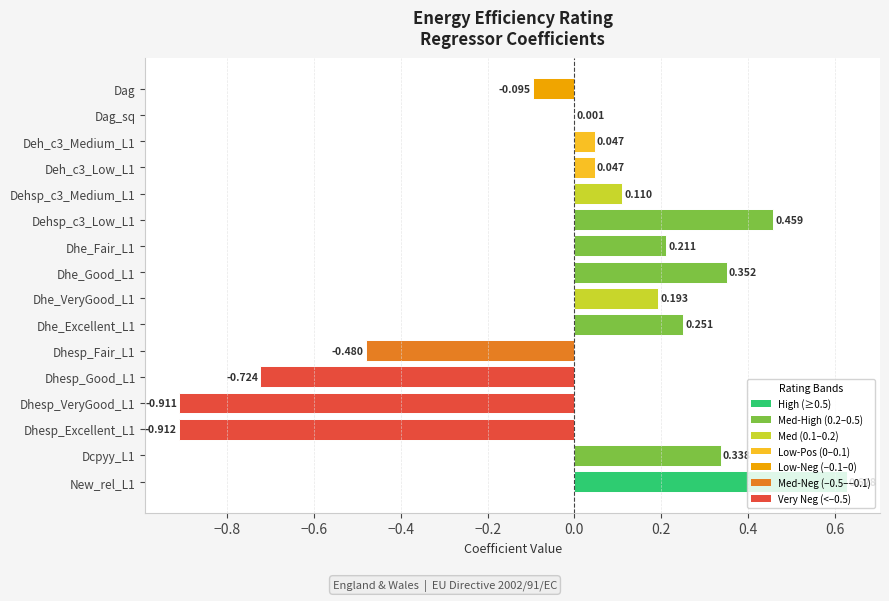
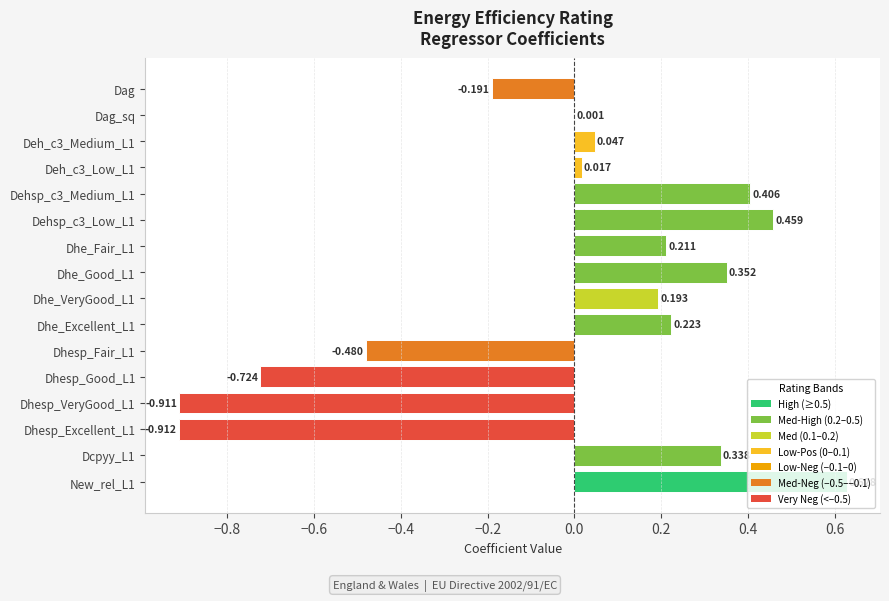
  {
-   "Dag": -0.095,
+   "Dag": -0.191,
    "Dag_sq": 0.001,
    "Deh_c3_Medium_L1": 0.047,
-   "Deh_c3_Low_L1": 0.047,
-   "Dehsp_c3_Medium_L1": 0.110,
+   "Deh_c3_Low_L1": 0.017,
+   "Dehsp_c3_Medium_L1": 0.406,
    "Dehsp_c3_Low_L1": 0.459,
    "Dhe_Fair_L1": 0.211,
    "Dhe_Good_L1": 0.352,
    "Dhe_VeryGood_L1": 0.193,
-   "Dhe_Excellent_L1": 0.251,
+   "Dhe_Excellent_L1": 0.223,
    "Dhesp_Fair_L1": -0.480,
    "Dhesp_Good_L1": -0.724,
    "Dhesp_VeryGood_L1": -0.911,
    "Dhesp_Excellent_L1": -0.912
  }
